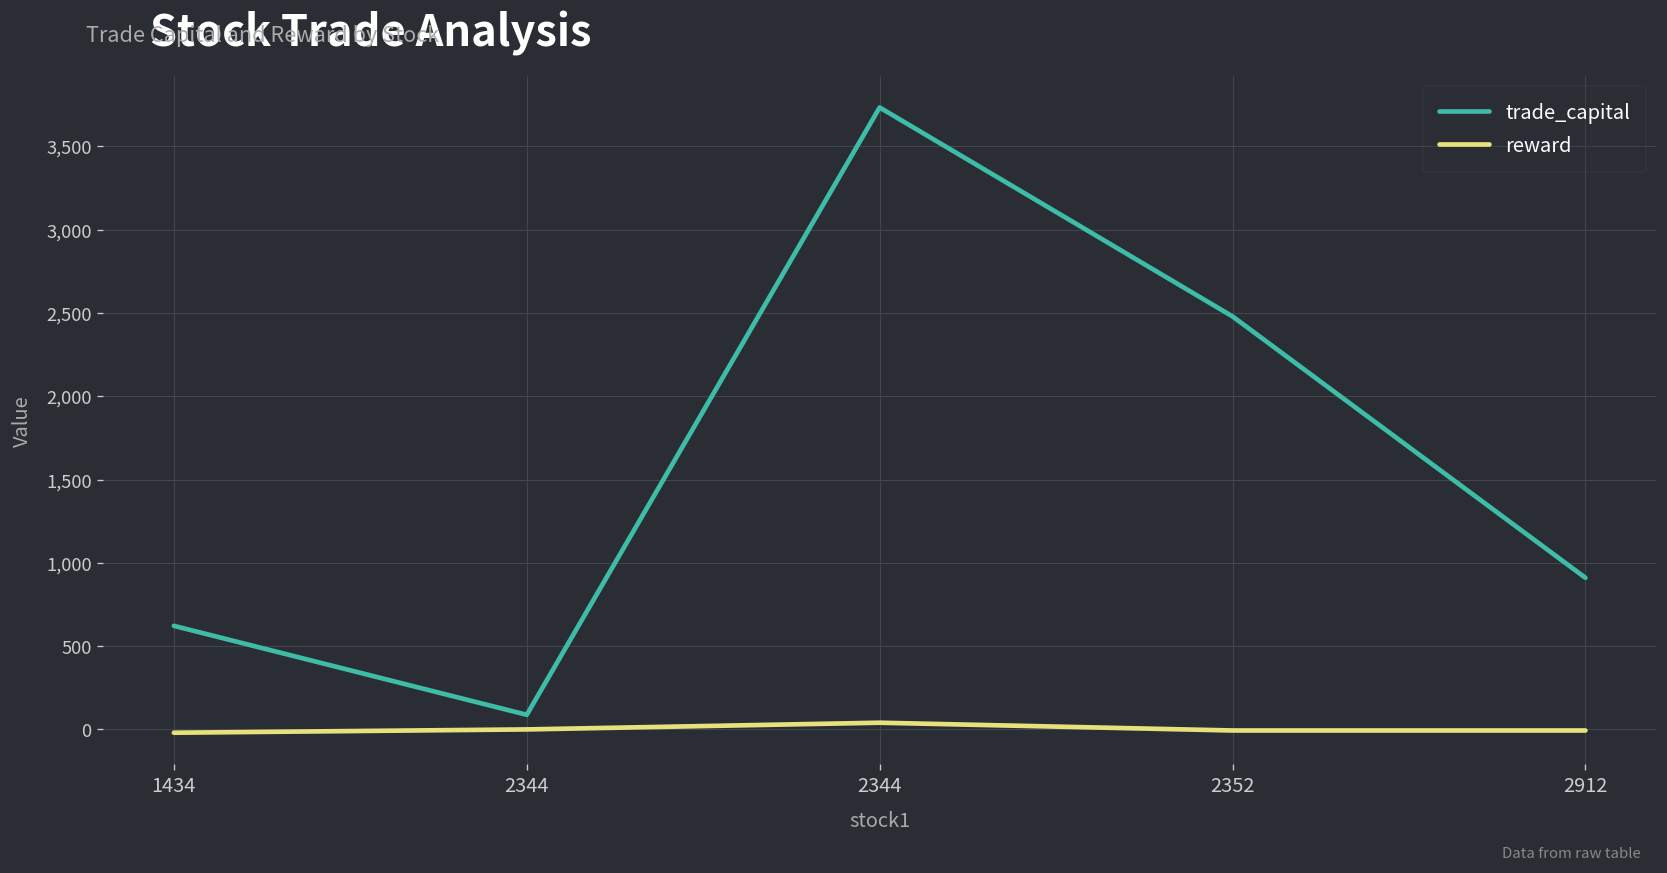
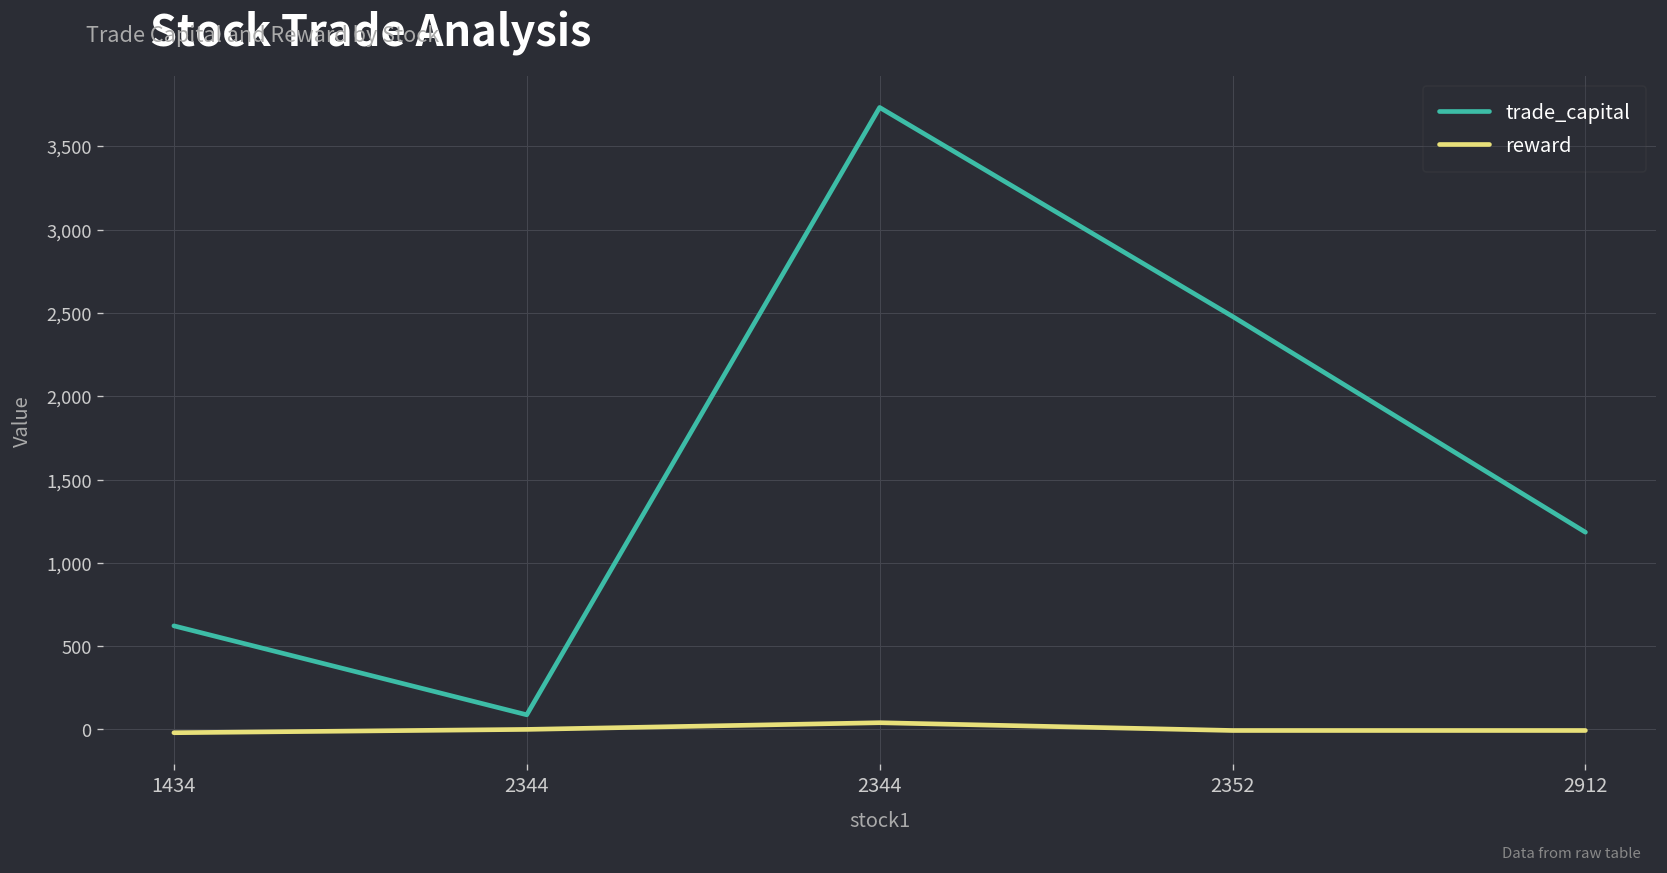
  {
    "trade_capital": {
      "1434": "620",
      "2352": "2,480",
-     "2912": "910"
+     "2912": "1,180"
    },
    "reward": {
      "1434": "-20",
      "2352": "-10",
      "2912": "-10"
    }
  }
